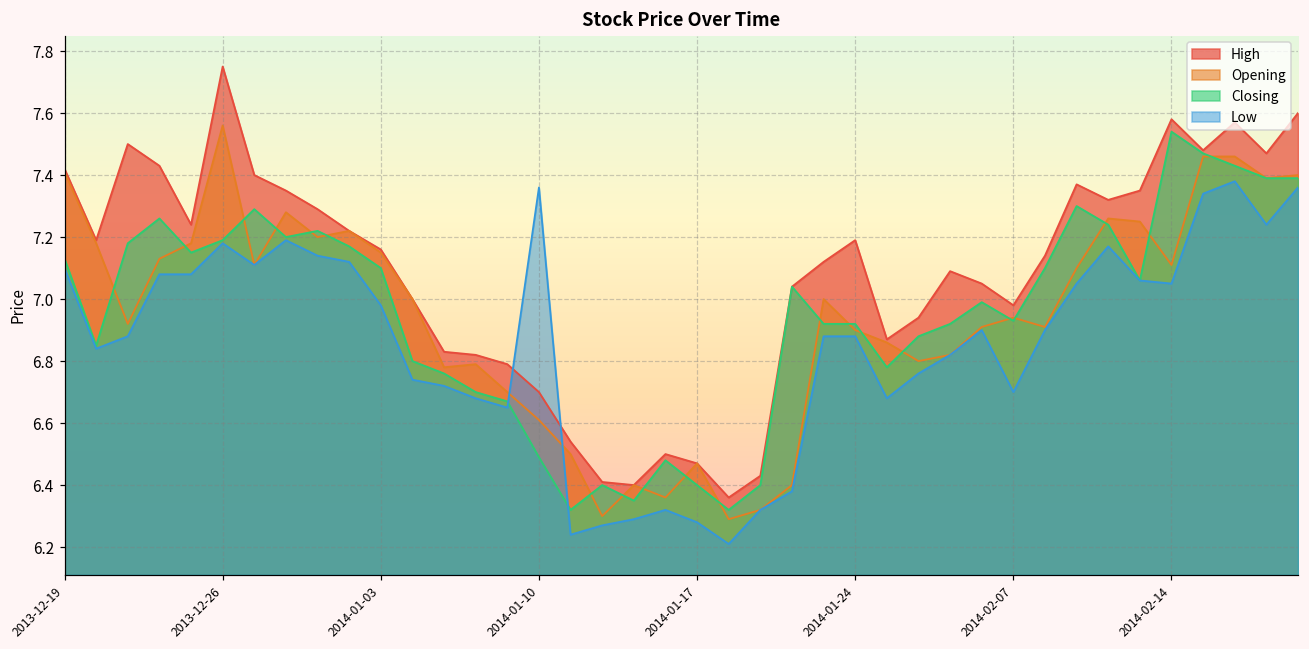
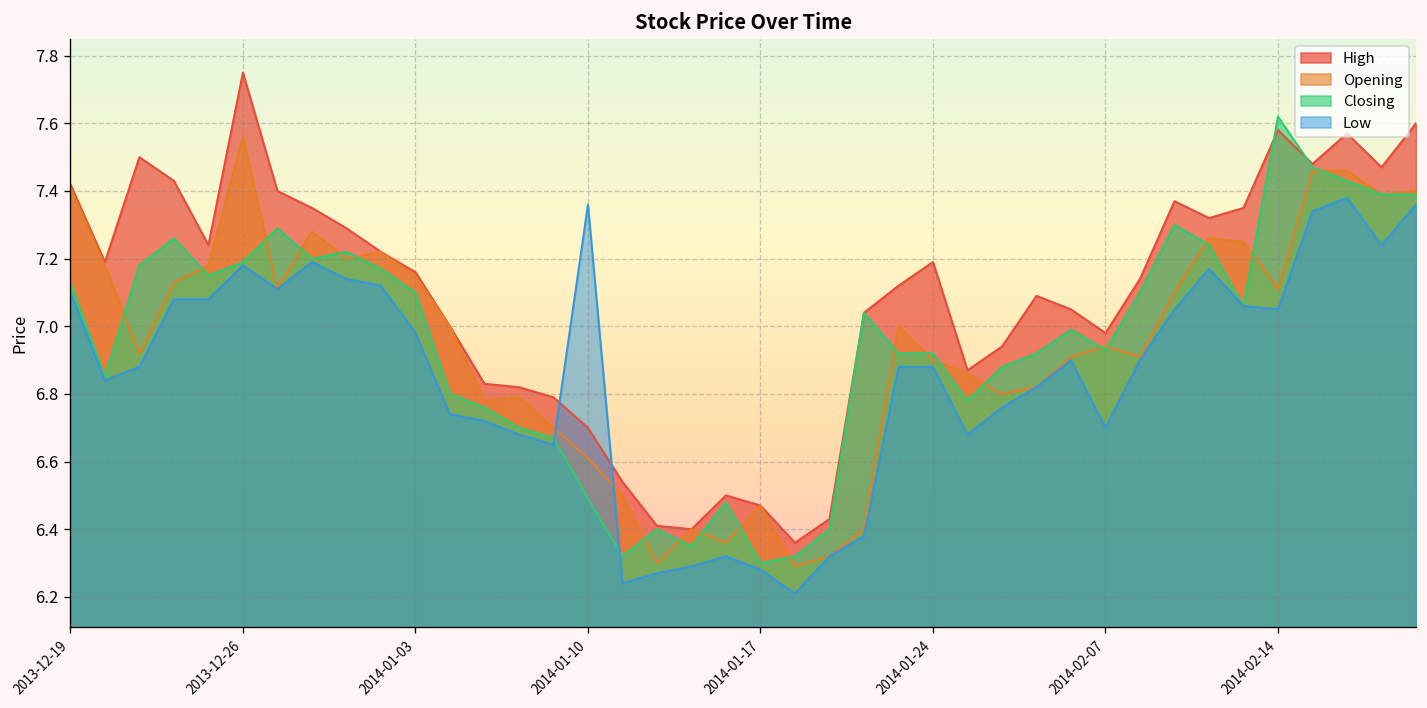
  {
    "Closing": {
      "2013-12-19": 7.13,
      "2013-12-26": 7.19,
      "2014-01-03": 7.10,
      "2014-01-10": 6.49,
-     "2014-01-17": 6.4,
+     "2014-01-17": 6.3,
      "2014-01-24": 6.92,
      "2014-02-07": 6.93,
-     "2014-02-14": 7.54
+     "2014-02-14": 7.62
    },
    "Low": {
      "2013-12-19": 7.10,
      "2013-12-26": 7.18,
      "2014-01-03": 6.98,
      "2014-01-10": 7.36,
      "2014-01-17": 6.28,
      "2014-01-24": 6.88,
      "2014-02-07": 6.70,
      "2014-02-14": 7.05
    }
  }
